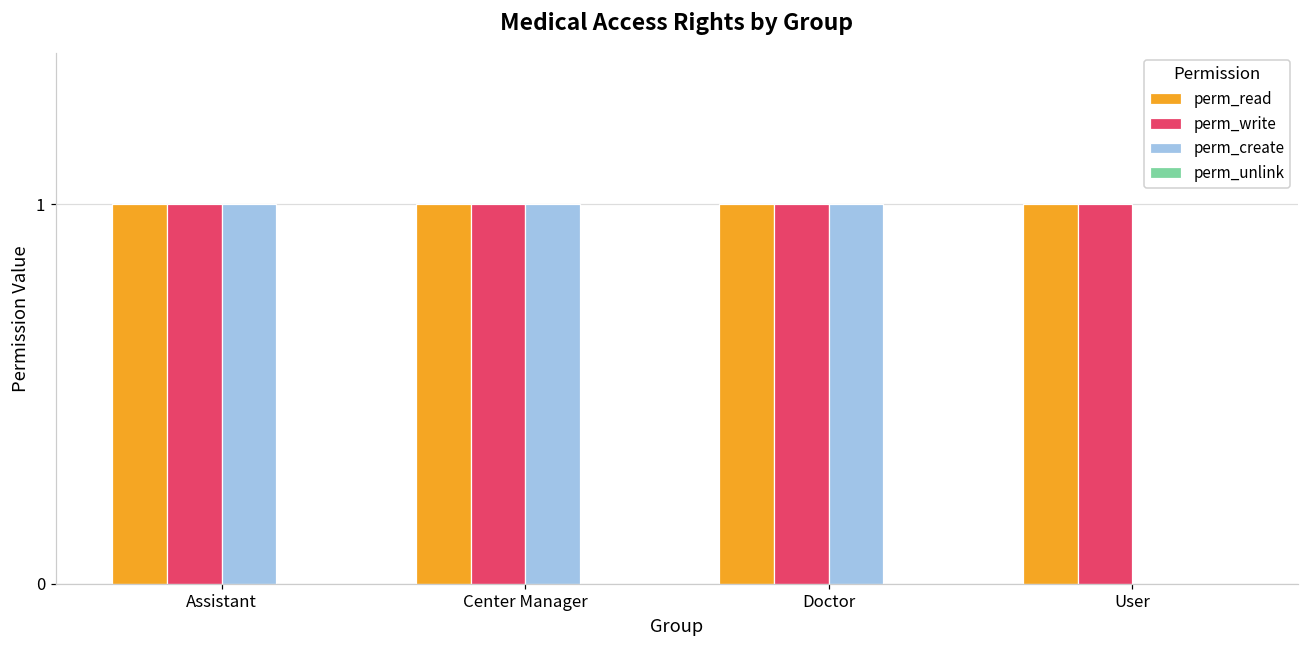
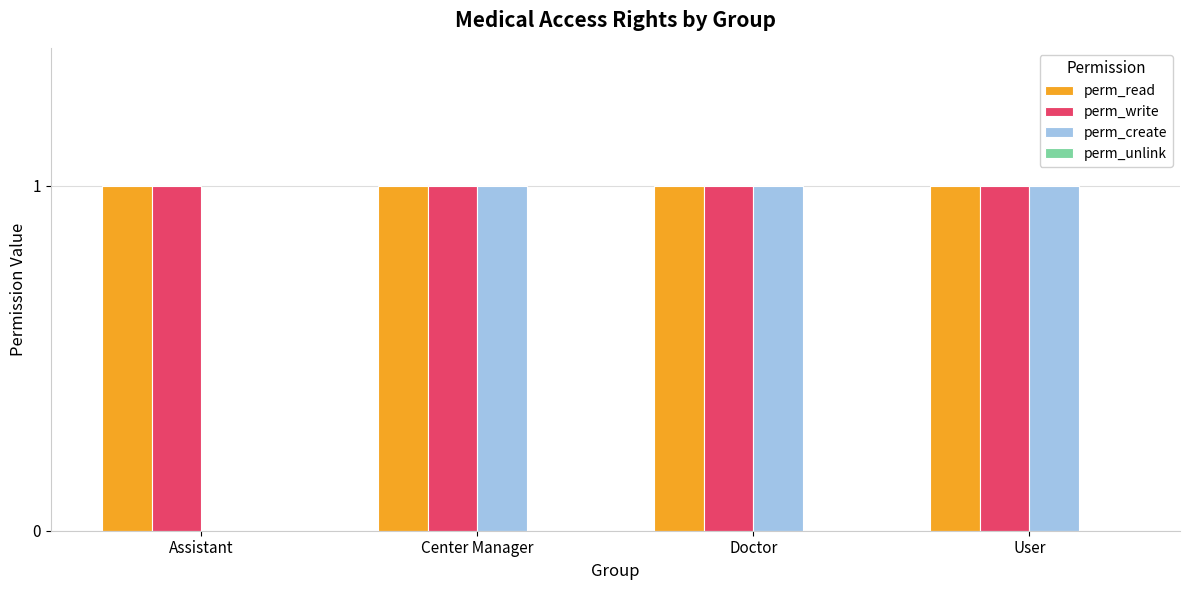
  {
    "perm_read": {
      "Assistant": 1,
      "Center Manager": 1,
      "Doctor": 1,
      "User": 1
    },
    "perm_write": {
      "Assistant": 1,
      "Center Manager": 1,
      "Doctor": 1,
      "User": 1
    },
    "perm_create": {
-     "Assistant": 1,
+     "Assistant": 0,
      "Center Manager": 1,
      "Doctor": 1,
-     "User": 0
+     "User": 1
    },
    "perm_unlink": {
      "Assistant": 0,
      "Center Manager": 0,
      "Doctor": 0,
      "User": 0
    }
  }
